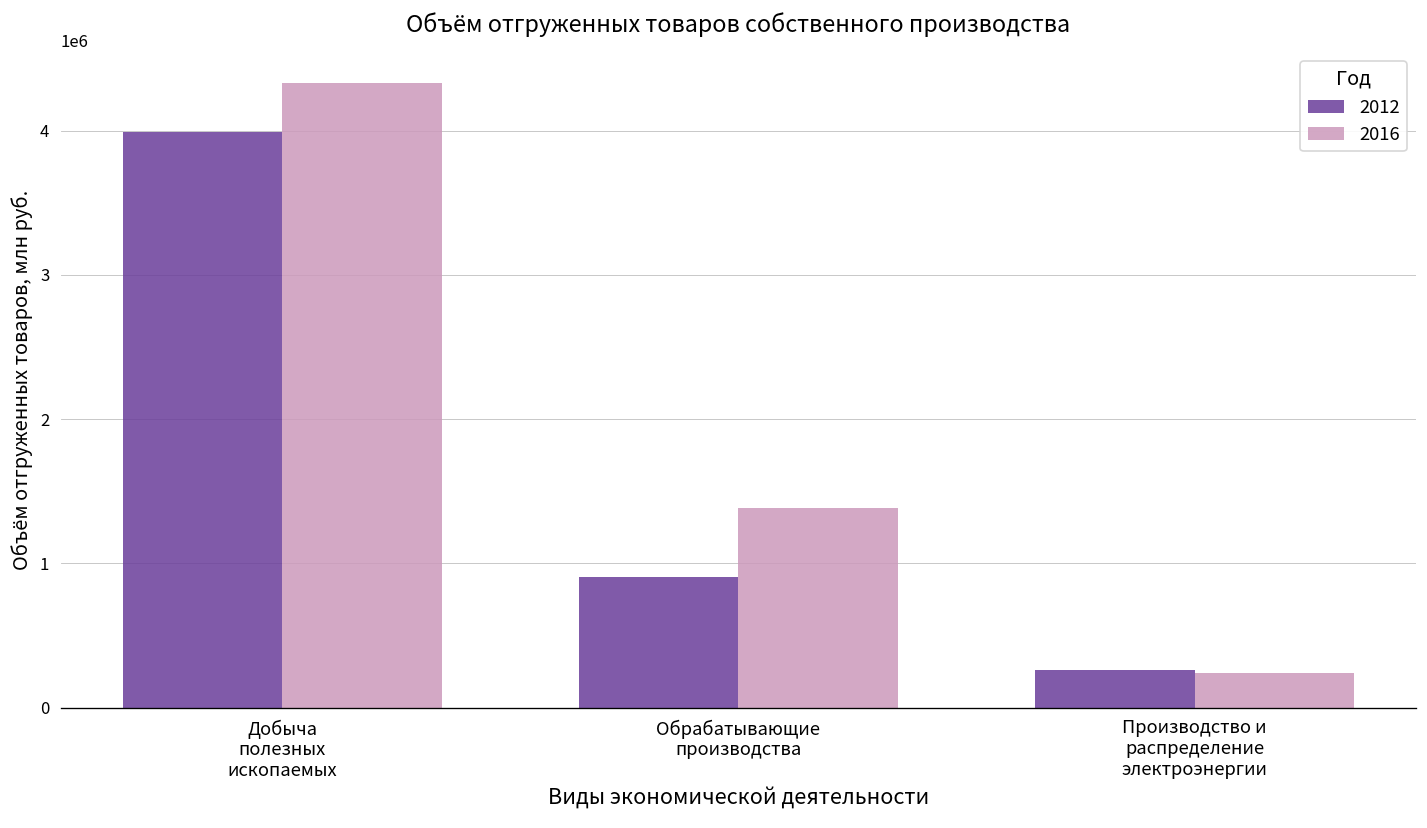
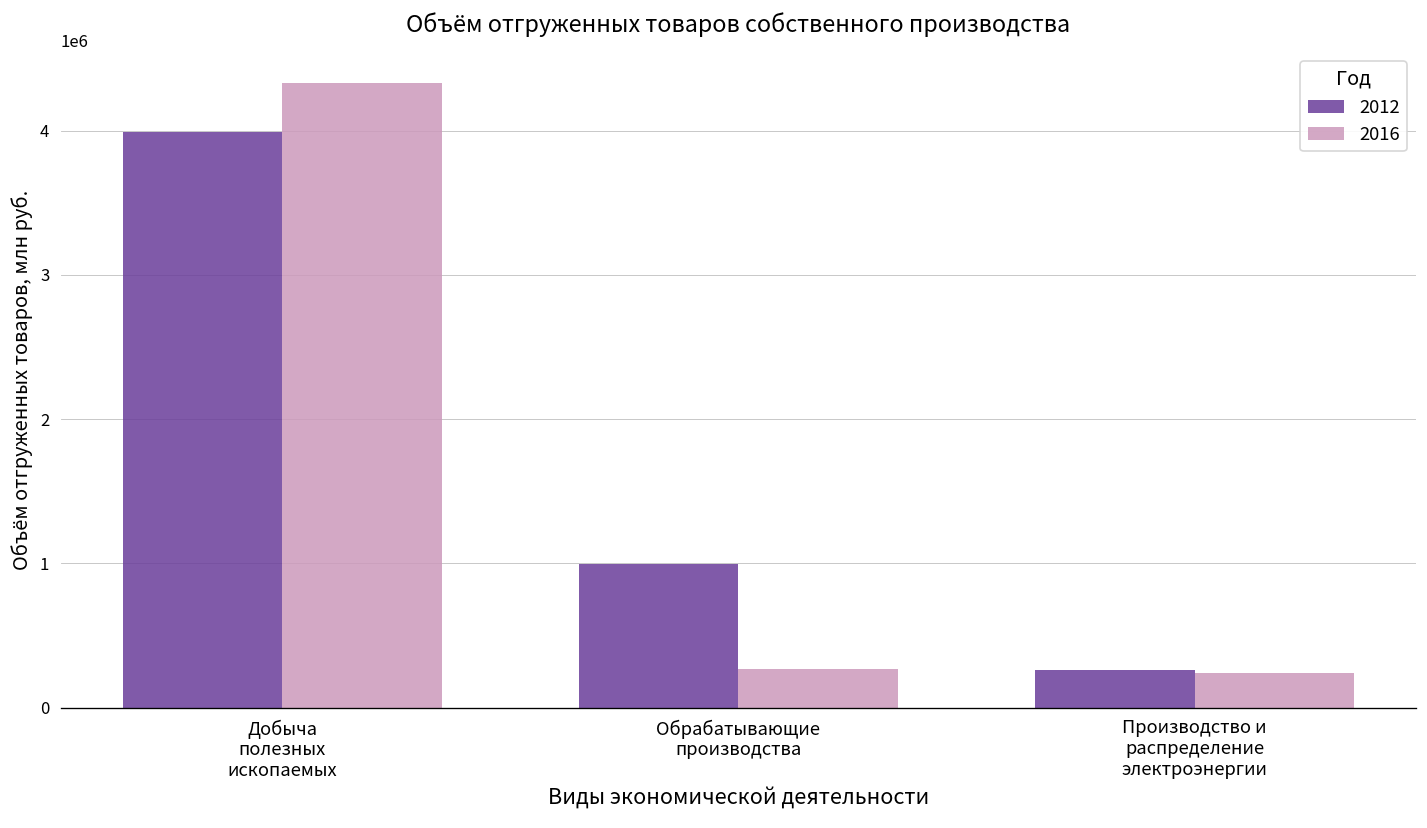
  {
    "2012": {
      "Добыча полезных ископаемых": 3990000,
-     "Обрабатывающие производства": 900000,
+     "Обрабатывающие производства": 1000000,
      "Производство и распределение электроэнергии": 260000
    },
    "2016": {
      "Добыча полезных ископаемых": 4330000,
-     "Обрабатывающие производства": 1380000,
+     "Обрабатывающие производства": 270000,
      "Производство и распределение электроэнергии": 240000
    }
  }
